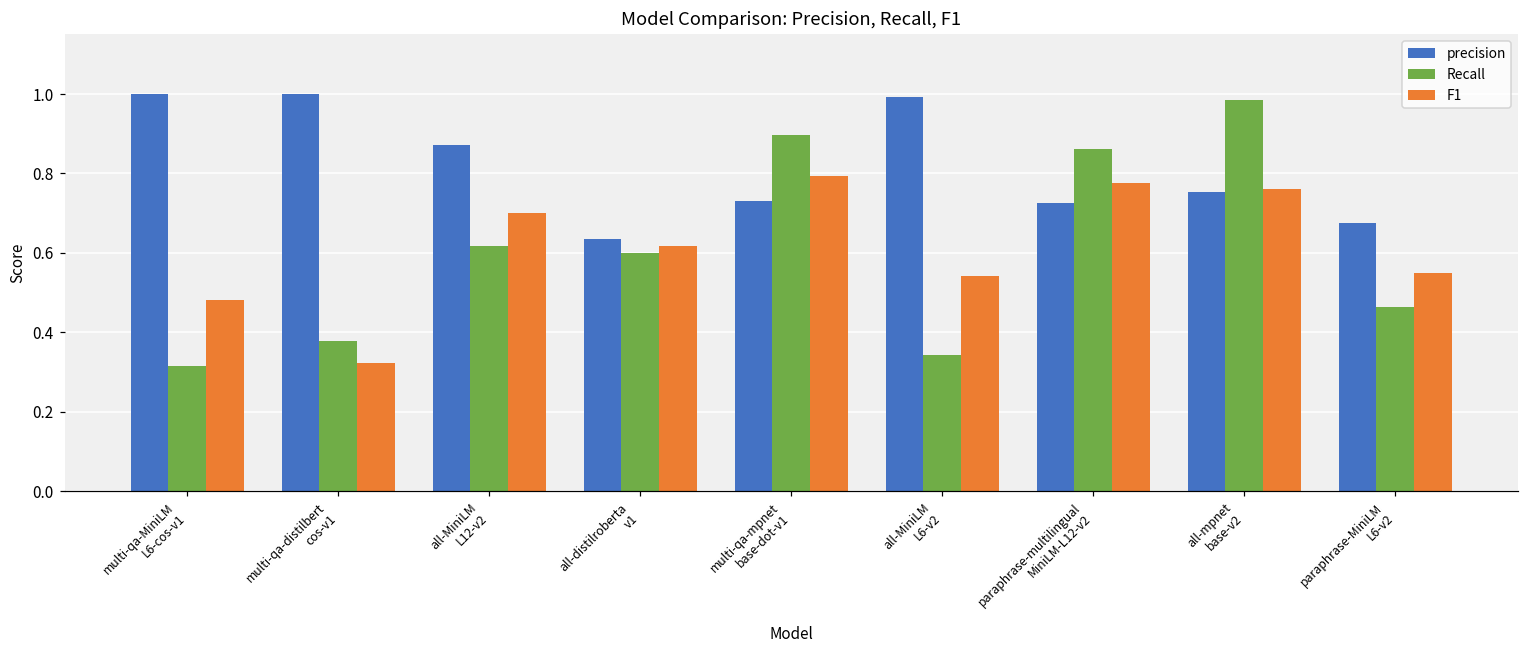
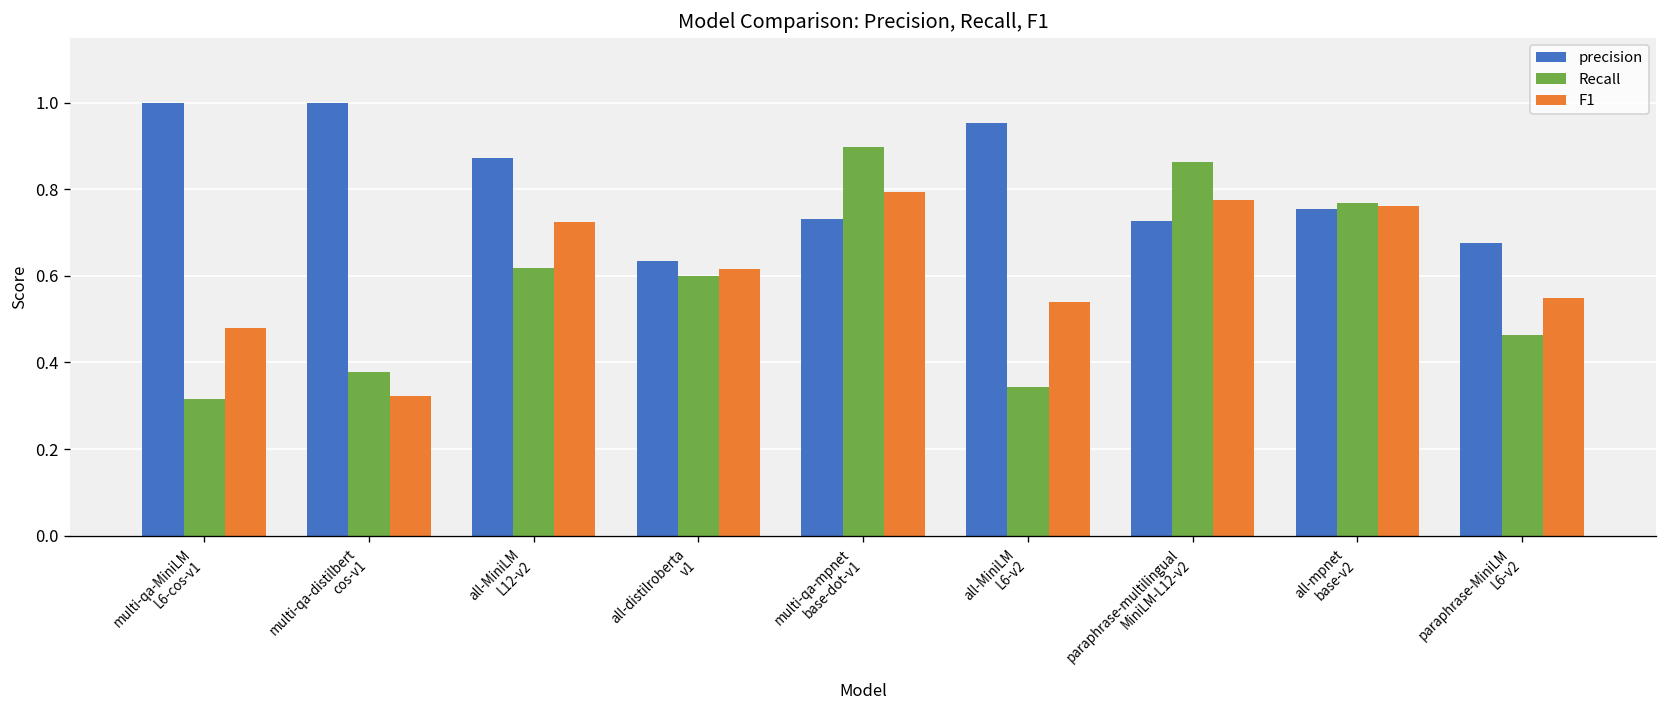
  {
    "precision": {
      "multi-qa-MiniLM L6-cos-v1": 1.00,
      "multi-qa-distilbert cos-v1": 1.00,
      "all-MiniLM L12-v2": 0.87,
      "all-distilroberta v1": 0.63,
      "multi-qa-mpnet base-dot-v1": 0.73,
-     "all-MiniLM L6-v2": 0.99,
+     "all-MiniLM L6-v2": 0.95,
      "paraphrase-multilingual MiniLM-L12-v2": 0.73,
      "all-mpnet base-v2": 0.75,
      "paraphrase-MiniLM L6-v2": 0.68
    },
    "Recall": {
      "multi-qa-MiniLM L6-cos-v1": 0.32,
      "multi-qa-distilbert cos-v1": 0.38,
      "all-MiniLM L12-v2": 0.62,
      "all-distilroberta v1": 0.60,
      "multi-qa-mpnet base-dot-v1": 0.90,
      "all-MiniLM L6-v2": 0.34,
      "paraphrase-multilingual MiniLM-L12-v2": 0.86,
-     "all-mpnet base-v2": 0.99,
+     "all-mpnet base-v2": 0.77,
      "paraphrase-MiniLM L6-v2": 0.46
    },
    "F1": {
      "multi-qa-MiniLM L6-cos-v1": 0.48,
      "multi-qa-distilbert cos-v1": 0.32,
-     "all-MiniLM L12-v2": 0.70,
+     "all-MiniLM L12-v2": 0.72,
      "all-distilroberta v1": 0.62,
      "multi-qa-mpnet base-dot-v1": 0.79,
      "all-MiniLM L6-v2": 0.54,
      "paraphrase-multilingual MiniLM-L12-v2": 0.78,
      "all-mpnet base-v2": 0.76,
      "paraphrase-MiniLM L6-v2": 0.55
    }
  }
